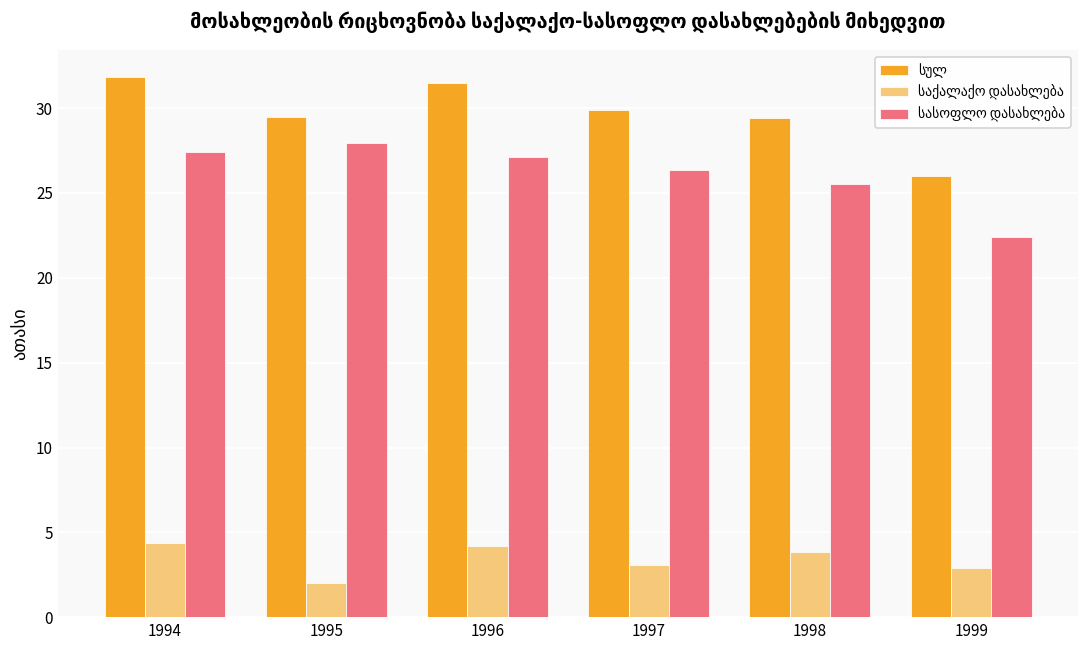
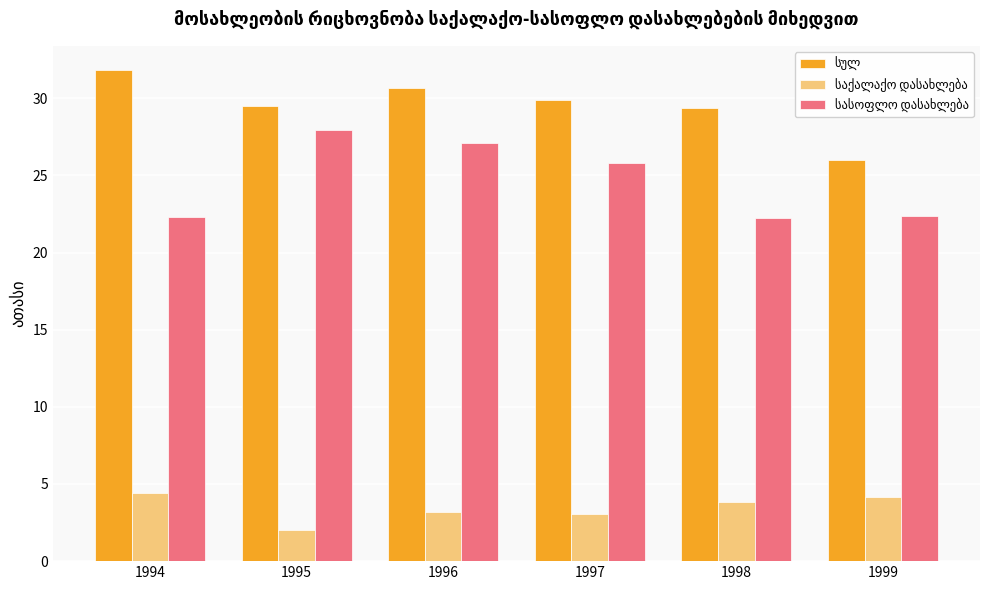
  {
    "სულ": {
      "1994": 31.8,
      "1995": 29.5,
-     "1996": 31.5,
+     "1996": 30.6,
      "1997": 29.9,
      "1998": 29.4,
      "1999": 26.0
    },
    "საქალაქო დასახლება": {
      "1994": 4.4,
      "1995": 2.0,
-     "1996": 4.2,
+     "1996": 3.2,
      "1997": 3.1,
      "1998": 3.9,
-     "1999": 2.9
+     "1999": 4.1
    },
    "სასოფლო დასახლება": {
-     "1994": 27.4,
+     "1994": 22.3,
      "1995": 27.9,
      "1996": 27.1,
-     "1997": 26.3,
-     "1998": 25.5,
+     "1997": 25.8,
+     "1998": 22.3,
      "1999": 22.4
    }
  }
